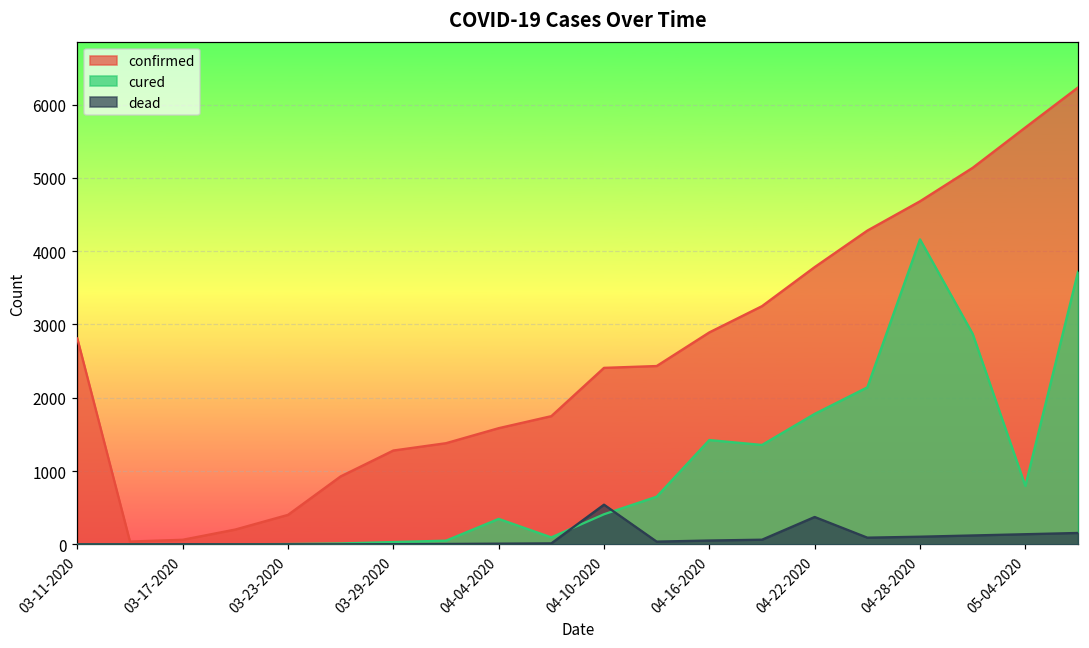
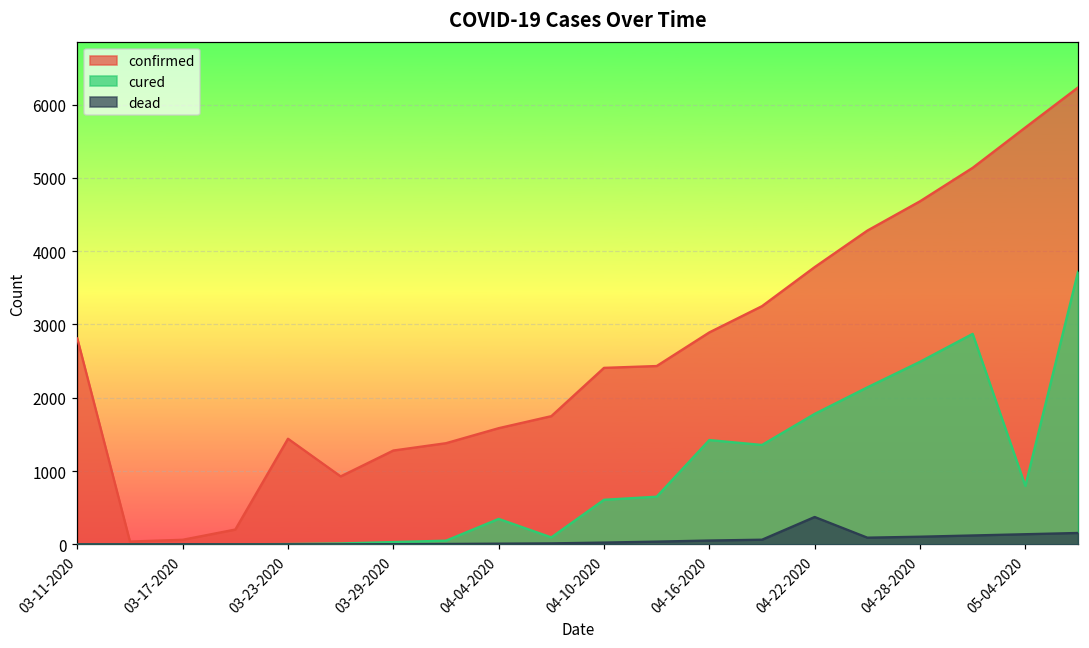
  {
    "confirmed": {
      "03-11-2020": 2800,
      "03-17-2020": 100,
-     "03-23-2020": 400,
+     "03-23-2020": 1400,
      "03-29-2020": 1300,
      "04-04-2020": 1600,
      "04-10-2020": 2400,
      "04-16-2020": 2900,
      "04-22-2020": 3800,
      "04-28-2020": 4700,
      "05-04-2020": 5700
    },
    "cured": {
      "04-04-2020": 300,
-     "04-10-2020": 400,
+     "04-10-2020": 600,
      "04-16-2020": 1400,
      "04-22-2020": 1800,
-     "04-28-2020": 4200,
+     "04-28-2020": 2500,
      "05-04-2020": 800
    },
    "dead": {
      "04-04-2020": 0,
-     "04-10-2020": 500,
+     "04-10-2020": 0,
      "04-16-2020": 100,
      "04-22-2020": 400,
      "04-28-2020": 100,
      "05-04-2020": 100
    }
  }
